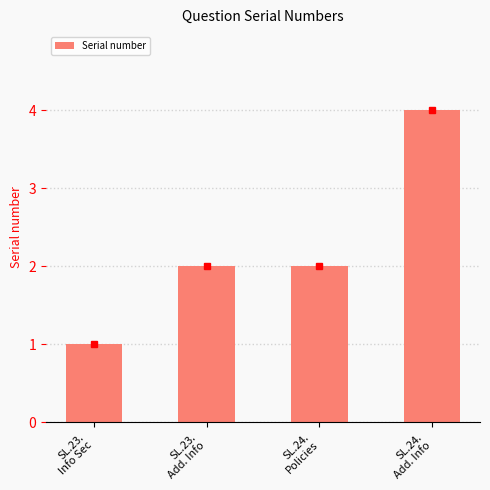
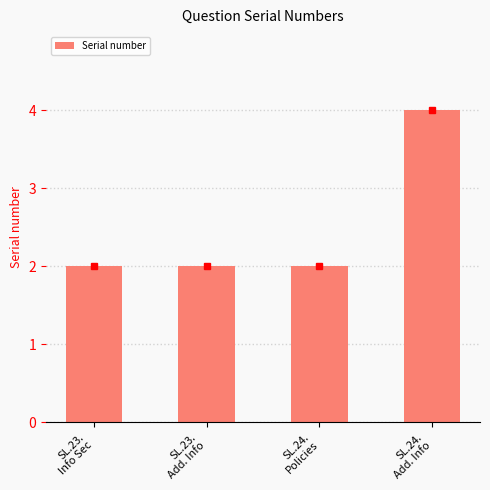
  {
    "Serial number": {
-     "SL.23. Info Sec": 1,
+     "SL.23. Info Sec": 2,
      "SL.23. Add. Info": 2,
      "SL.24. Policies": 2,
      "SL.24. Add. Info": 4
    }
  }
